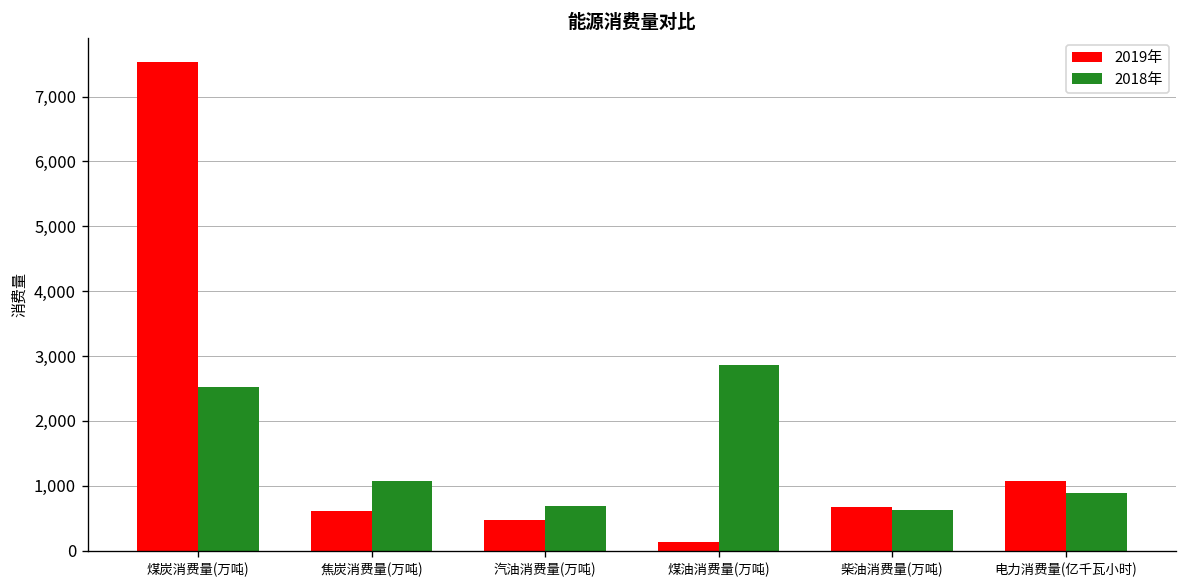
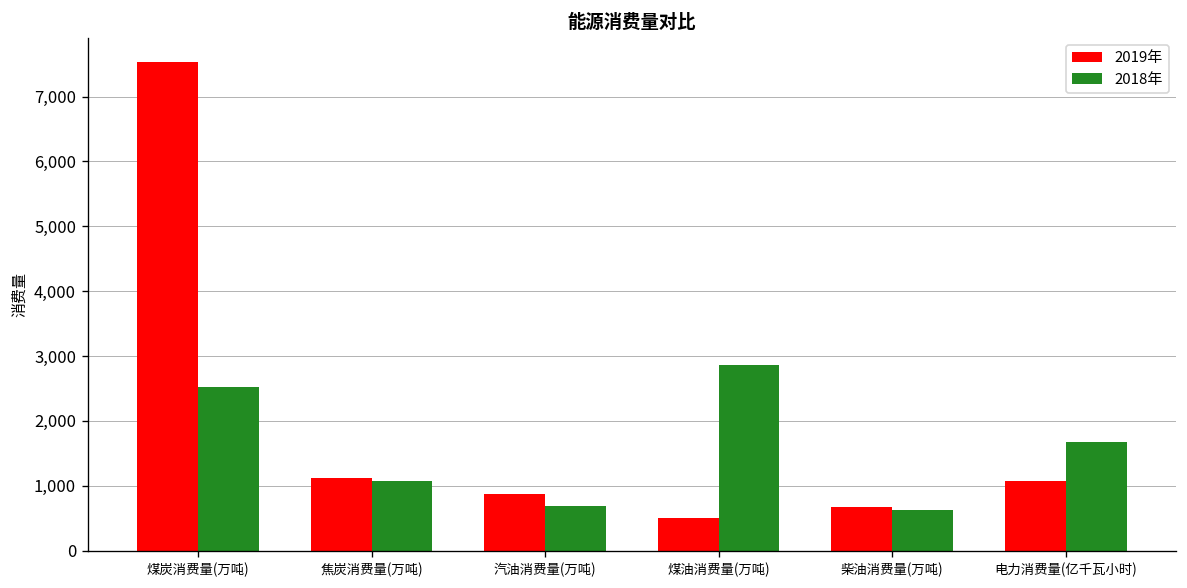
  {
    "2019年": {
      "煤炭消费量(万吨)": "7,500",
-     "焦炭消费量(万吨)": "600",
-     "汽油消费量(万吨)": "500",
-     "煤油消费量(万吨)": "100",
+     "焦炭消费量(万吨)": "1,100",
+     "汽油消费量(万吨)": "900",
+     "煤油消费量(万吨)": "500",
      "柴油消费量(万吨)": "700",
      "电力消费量(亿千瓦小时)": "1,100"
    },
    "2018年": {
      "煤炭消费量(万吨)": "2,500",
      "焦炭消费量(万吨)": "1,100",
      "汽油消费量(万吨)": "700",
      "煤油消费量(万吨)": "2,900",
      "柴油消费量(万吨)": "600",
-     "电力消费量(亿千瓦小时)": "900"
+     "电力消费量(亿千瓦小时)": "1,700"
    }
  }
